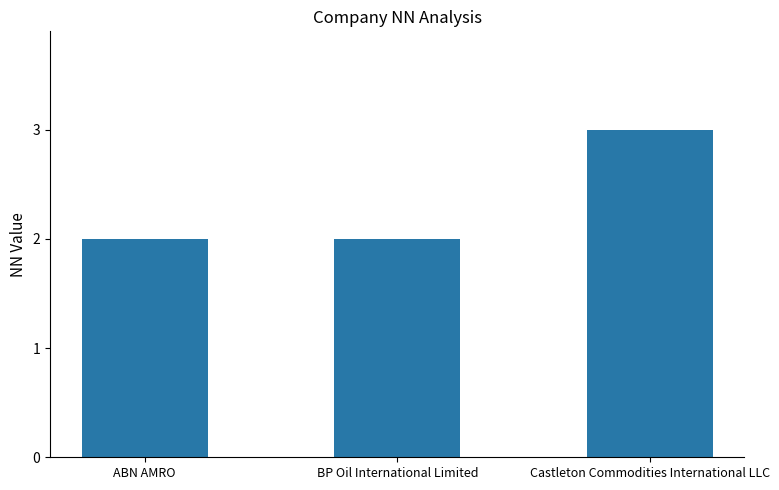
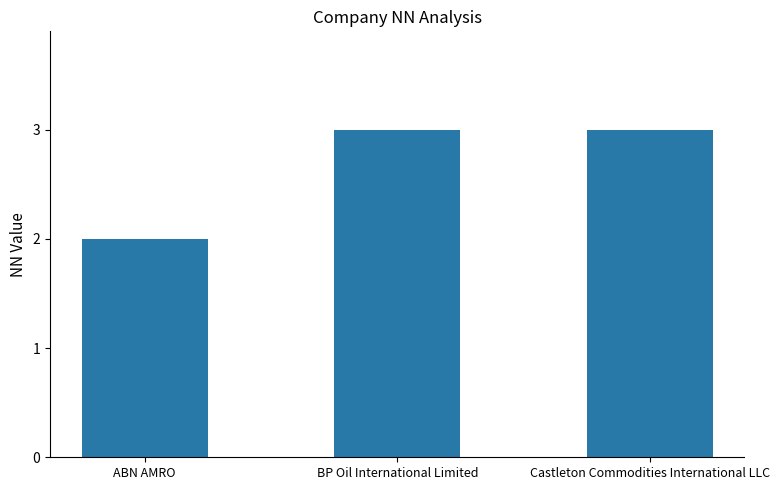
  {
    "ABN AMRO": 2,
-   "BP Oil International Limited": 2,
+   "BP Oil International Limited": 3,
    "Castleton Commodities International LLC": 3
  }
